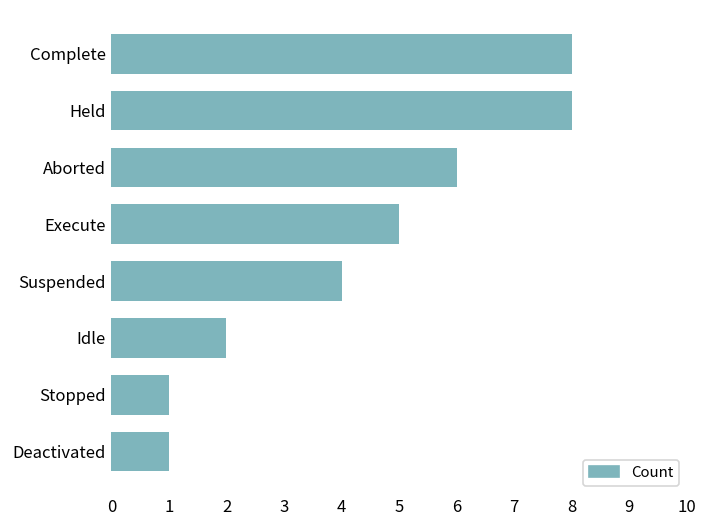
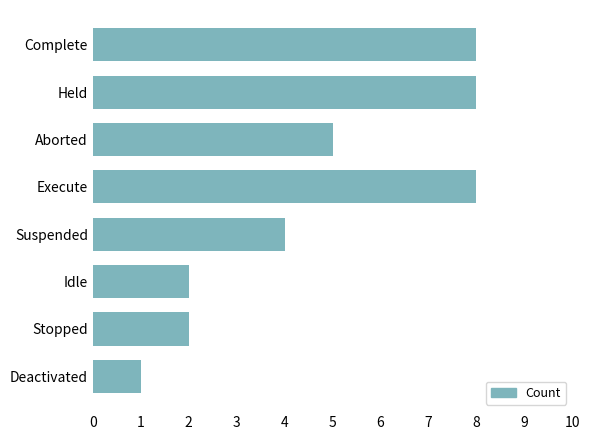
  {
    "Complete": 8,
    "Held": 8,
-   "Aborted": 6,
-   "Execute": 5,
+   "Aborted": 5,
+   "Execute": 8,
    "Suspended": 4,
    "Idle": 2,
-   "Stopped": 1,
+   "Stopped": 2,
    "Deactivated": 1
  }
